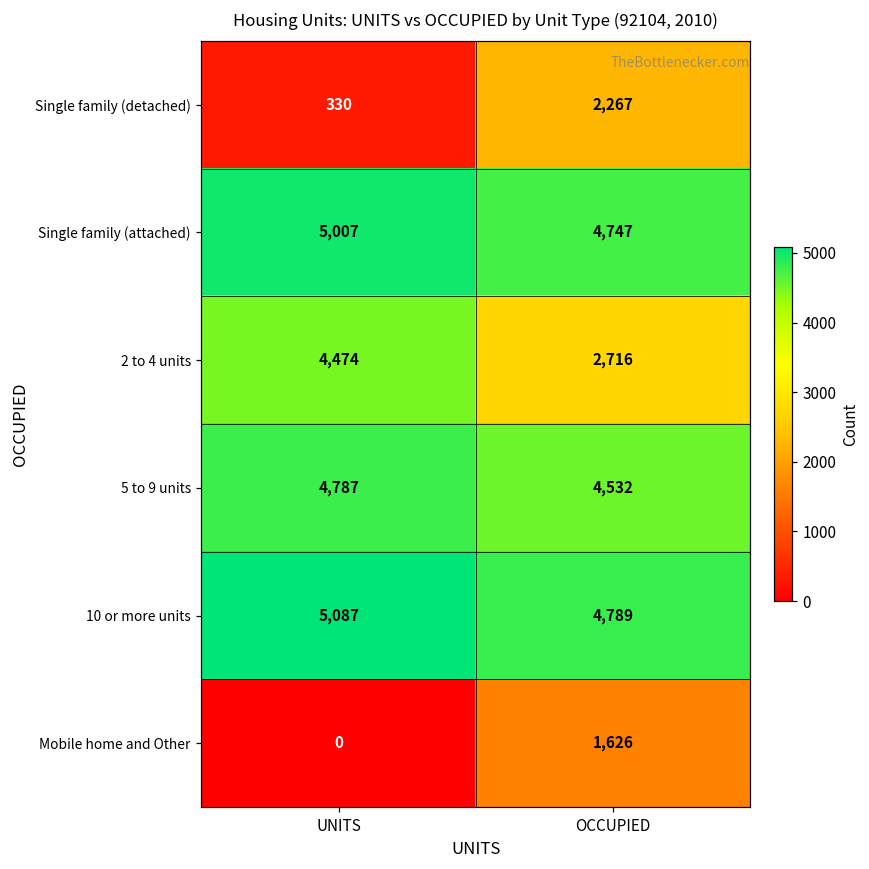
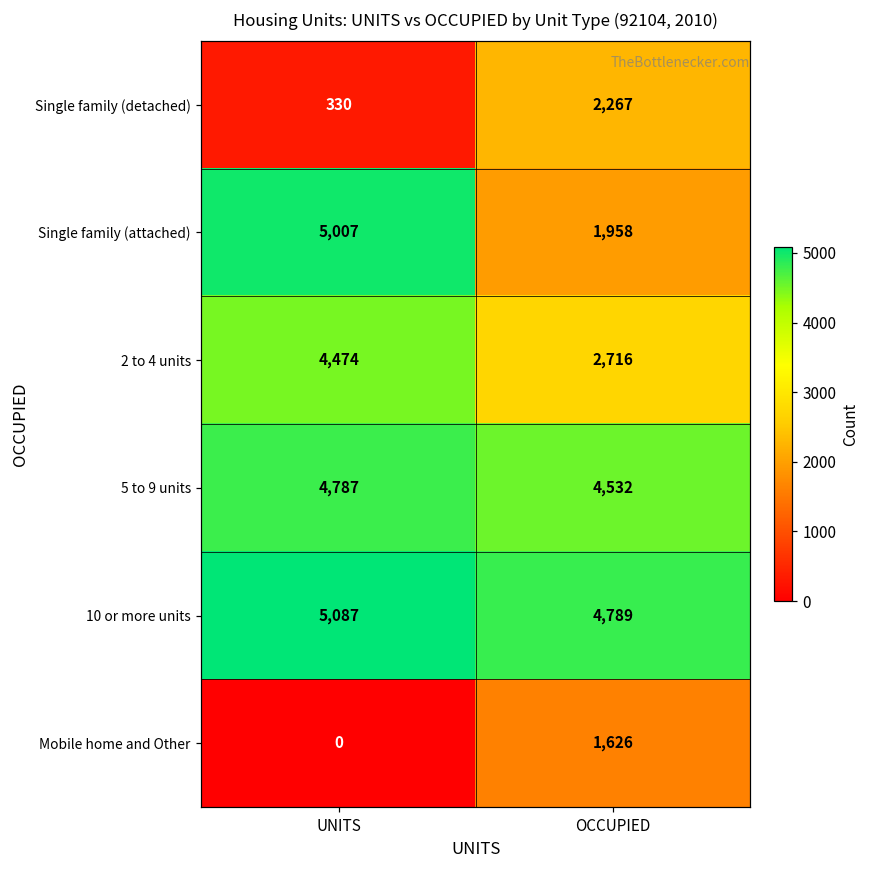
  {
    "Single family (detached)": {
      "UNITS": "330"
    },
    "Single family (attached)": {
      "UNITS": "5,007",
-     "OCCUPIED": "4,747"
+     "OCCUPIED": "1,958"
    },
    "2 to 4 units": {
      "UNITS": "4,474",
      "OCCUPIED": "2,716"
    },
    "5 to 9 units": {
      "UNITS": "4,787",
      "OCCUPIED": "4,532"
    },
    "10 or more units": {
      "UNITS": "5,087",
      "OCCUPIED": "4,789"
    },
    "Mobile home and Other": {
      "UNITS": "0",
      "OCCUPIED": "1,626"
    }
  }
